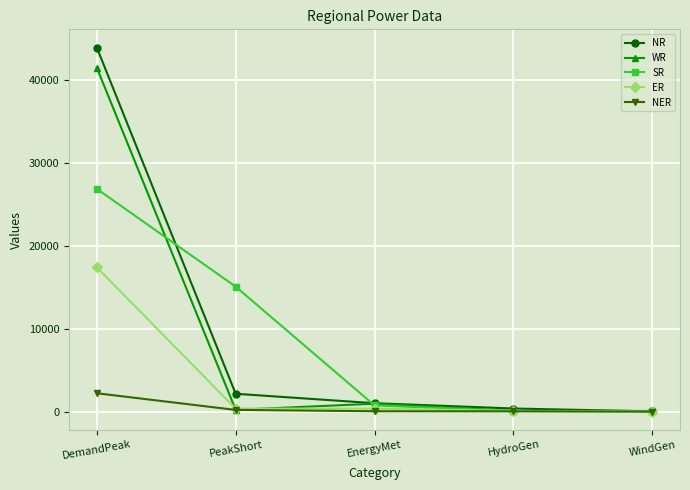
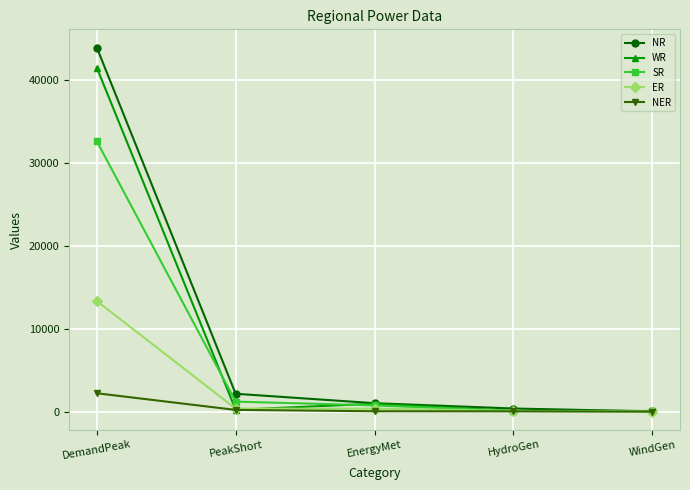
  {
    "SR": {
-     "DemandPeak": 27000,
-     "PeakShort": 15000
+     "DemandPeak": 33000,
+     "PeakShort": 1000
    },
    "ER": {
-     "DemandPeak": 17000,
+     "DemandPeak": 13000,
      "EnergyMet": 0
    }
  }
